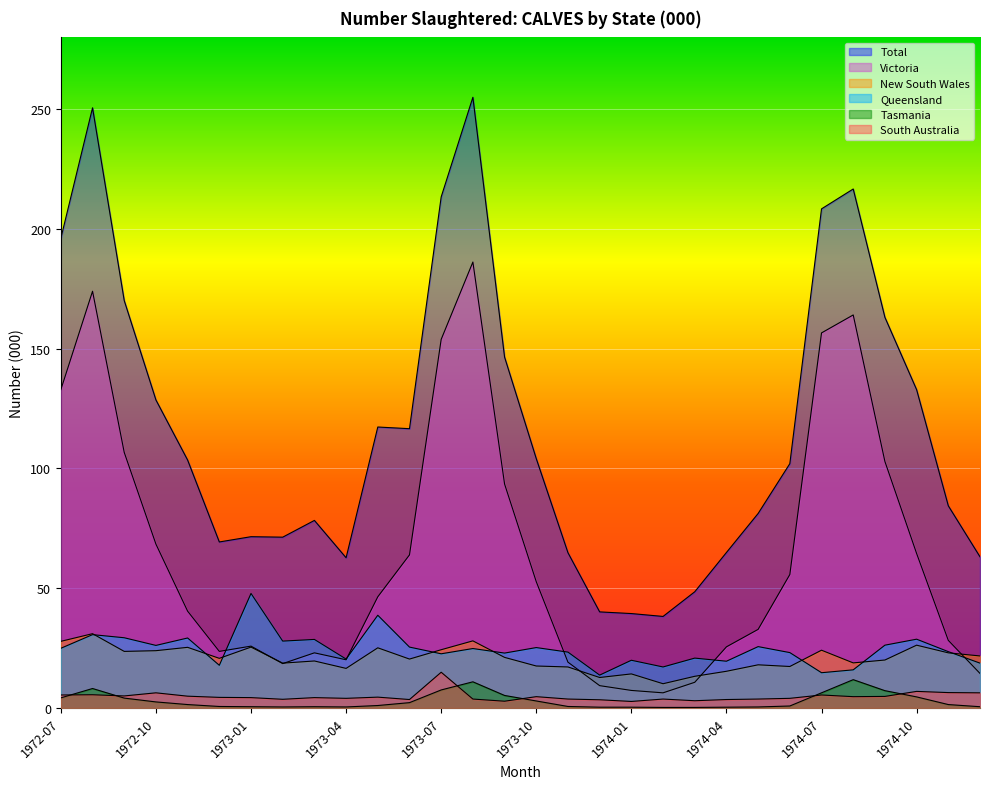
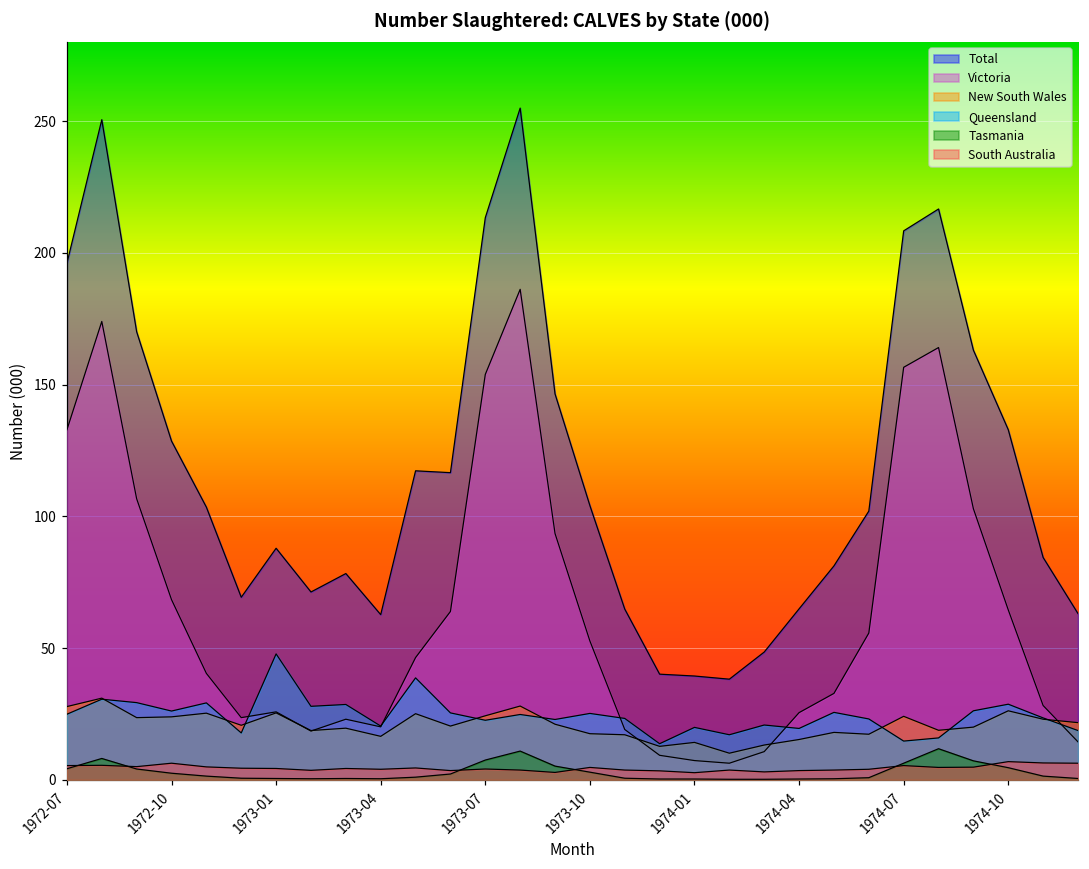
  {
    "Total": {
      "1972-07": 196,
      "1972-10": 129,
-     "1973-01": 72,
+     "1973-01": 88,
      "1973-04": 63,
      "1973-07": 213,
      "1973-10": 104,
      "1974-01": 39,
      "1974-04": 65,
      "1974-07": 208,
      "1974-10": 133
    },
    "Victoria": {
      "1972-07": 133,
      "1972-10": 68,
      "1973-07": 154,
      "1973-10": 53,
      "1974-01": 7,
      "1974-04": 26,
      "1974-07": 157,
      "1974-10": 65
    },
    "New South Wales": {
      "1972-07": 28,
      "1972-10": 24,
      "1973-04": 17,
      "1973-07": 24,
      "1973-10": 18,
      "1974-01": 14,
      "1974-04": 15,
      "1974-07": 24,
      "1974-10": 26
    },
    "Queensland": {
      "1972-07": 25,
      "1972-10": 26,
      "1973-01": 48,
      "1973-07": 23,
      "1973-10": 25,
      "1974-01": 20,
      "1974-04": 20,
      "1974-07": 15,
      "1974-10": 29
    },
    "Tasmania": {
      "1972-07": 4,
      "1972-10": 3,
      "1973-01": 1,
      "1973-04": 0,
      "1973-07": 8,
      "1973-10": 3,
      "1974-01": 0,
      "1974-04": 0,
      "1974-10": 5
    },
    "South Australia": {
      "1972-07": 5,
      "1972-10": 6,
      "1973-01": 4,
      "1973-04": 4,
-     "1973-07": 15,
+     "1973-07": 4,
      "1973-10": 5,
      "1974-01": 3,
      "1974-04": 4,
      "1974-10": 7
    }
  }
